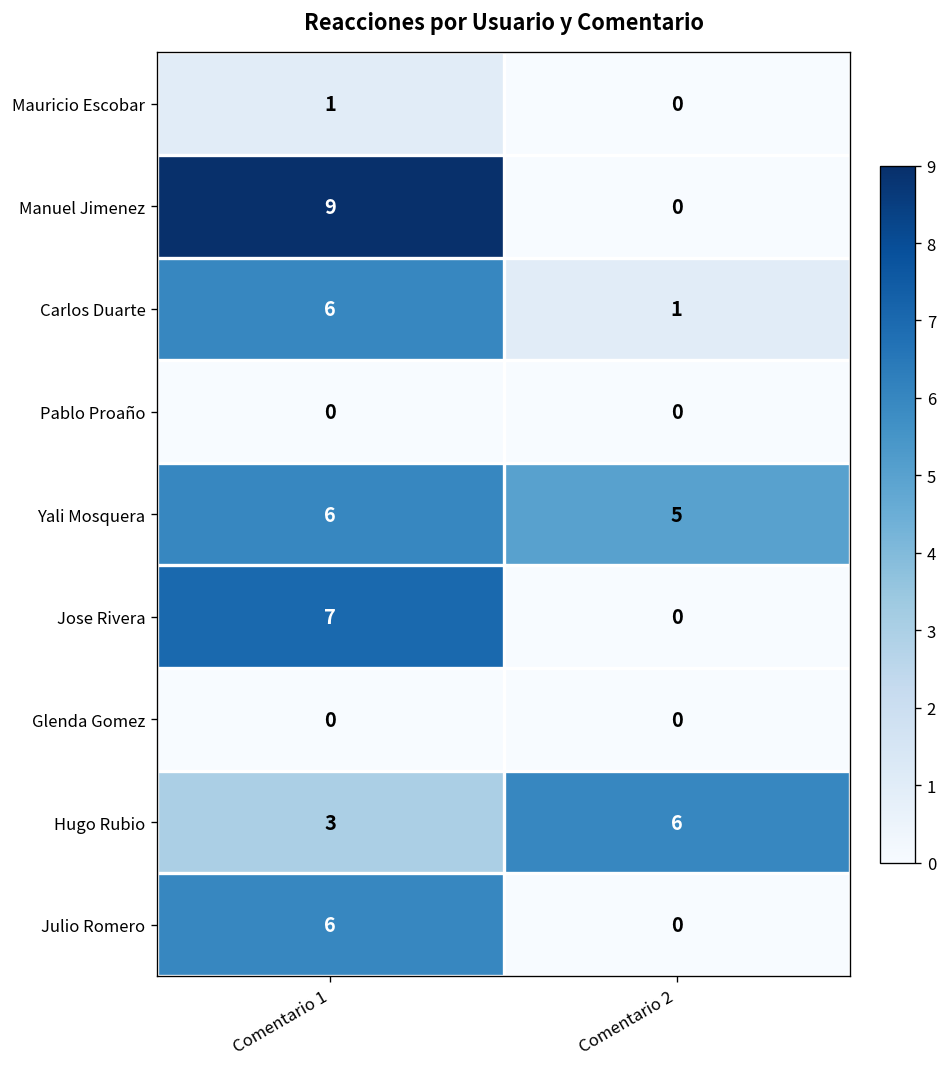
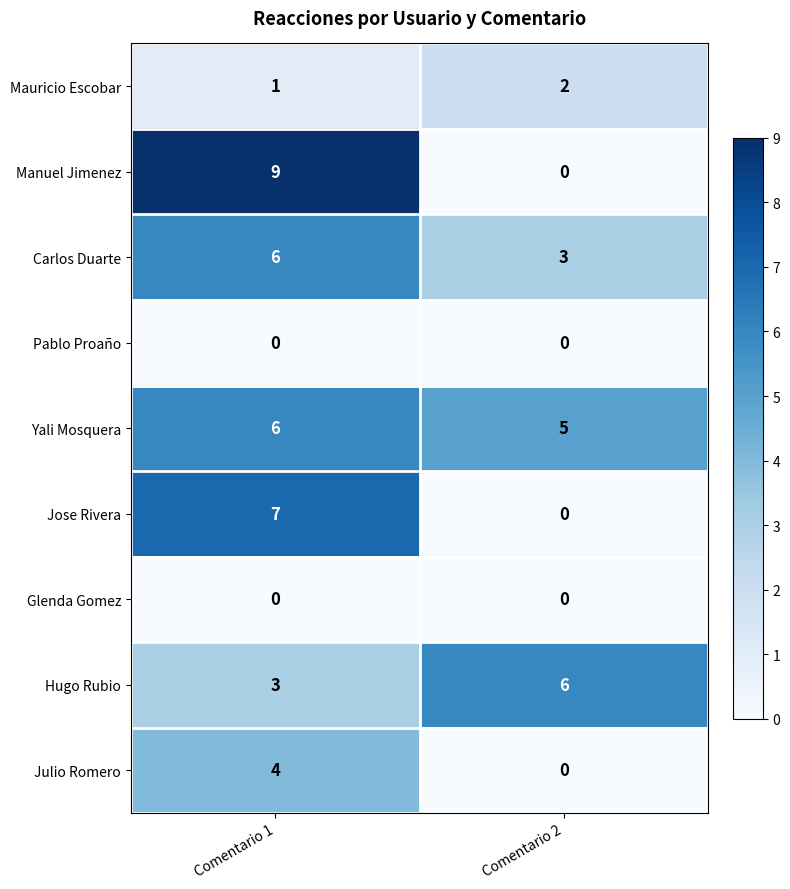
  {
    "Mauricio Escobar": {
      "Comentario 1": 1,
-     "Comentario 2": 0
+     "Comentario 2": 2
    },
    "Manuel Jimenez": {
      "Comentario 1": 9,
      "Comentario 2": 0
    },
    "Carlos Duarte": {
      "Comentario 1": 6,
-     "Comentario 2": 1
+     "Comentario 2": 3
    },
    "Pablo Proaño": {
      "Comentario 1": 0,
      "Comentario 2": 0
    },
    "Yali Mosquera": {
      "Comentario 1": 6,
      "Comentario 2": 5
    },
    "Jose Rivera": {
      "Comentario 1": 7,
      "Comentario 2": 0
    },
    "Glenda Gomez": {
      "Comentario 1": 0,
      "Comentario 2": 0
    },
    "Hugo Rubio": {
      "Comentario 1": 3,
      "Comentario 2": 6
    },
    "Julio Romero": {
-     "Comentario 1": 6,
+     "Comentario 1": 4,
      "Comentario 2": 0
    }
  }
